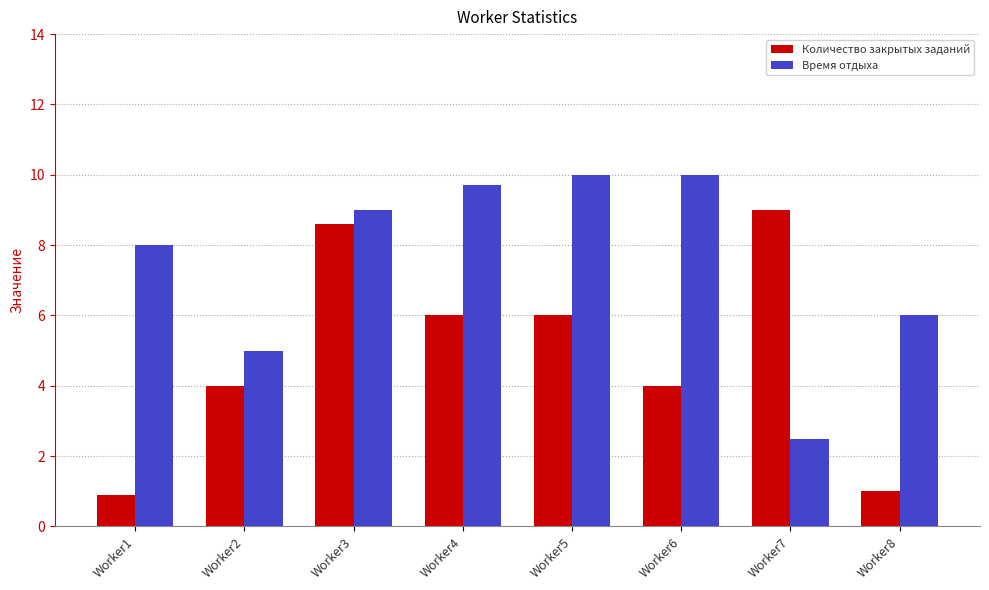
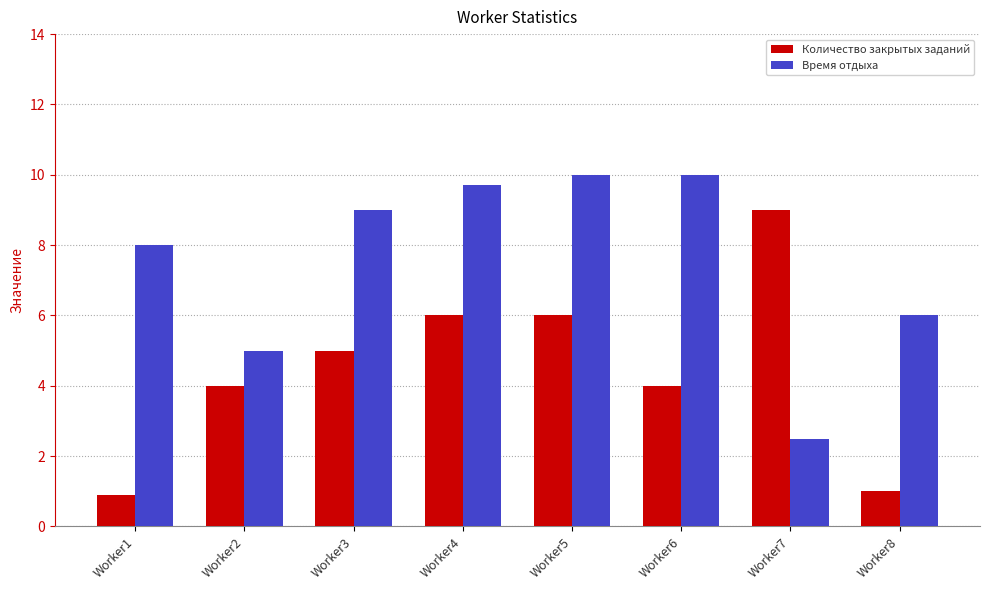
  {
    "Количество закрытых заданий": {
      "Worker1": 0.9,
      "Worker2": 4.0,
-     "Worker3": 8.6,
+     "Worker3": 5.0,
      "Worker4": 6.0,
      "Worker5": 6.0,
      "Worker6": 4.0,
      "Worker7": 9.0,
      "Worker8": 1.0
    },
    "Время отдыха": {
      "Worker1": 8.0,
      "Worker2": 5.0,
      "Worker3": 9.0,
      "Worker4": 9.7,
      "Worker5": 10.0,
      "Worker6": 10.0,
      "Worker7": 2.5,
      "Worker8": 6.0
    }
  }
